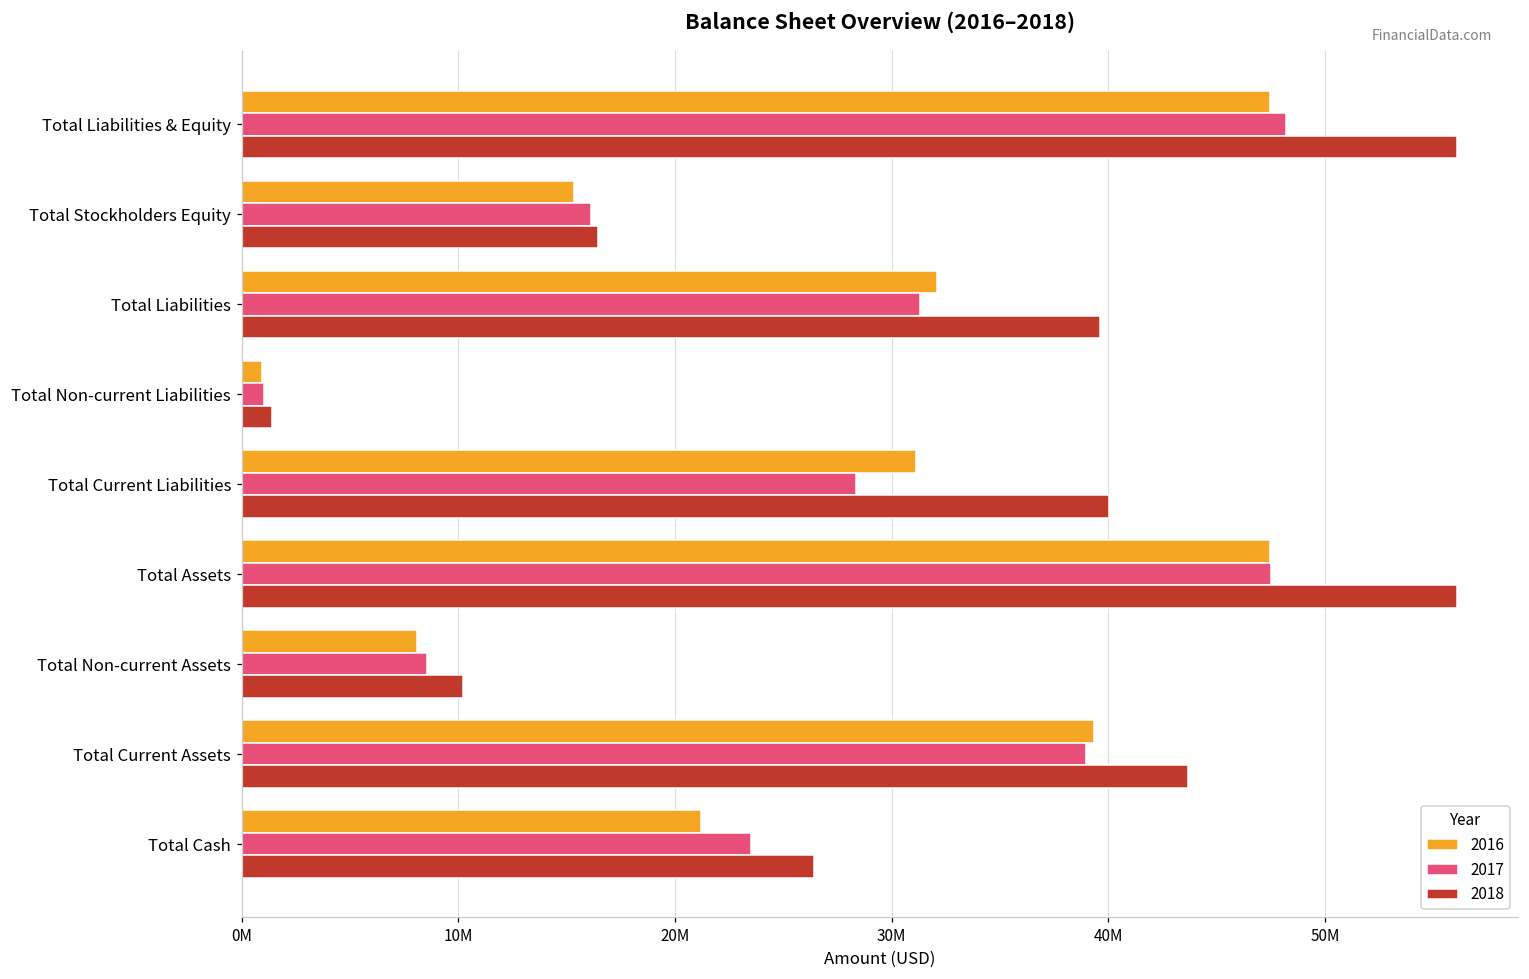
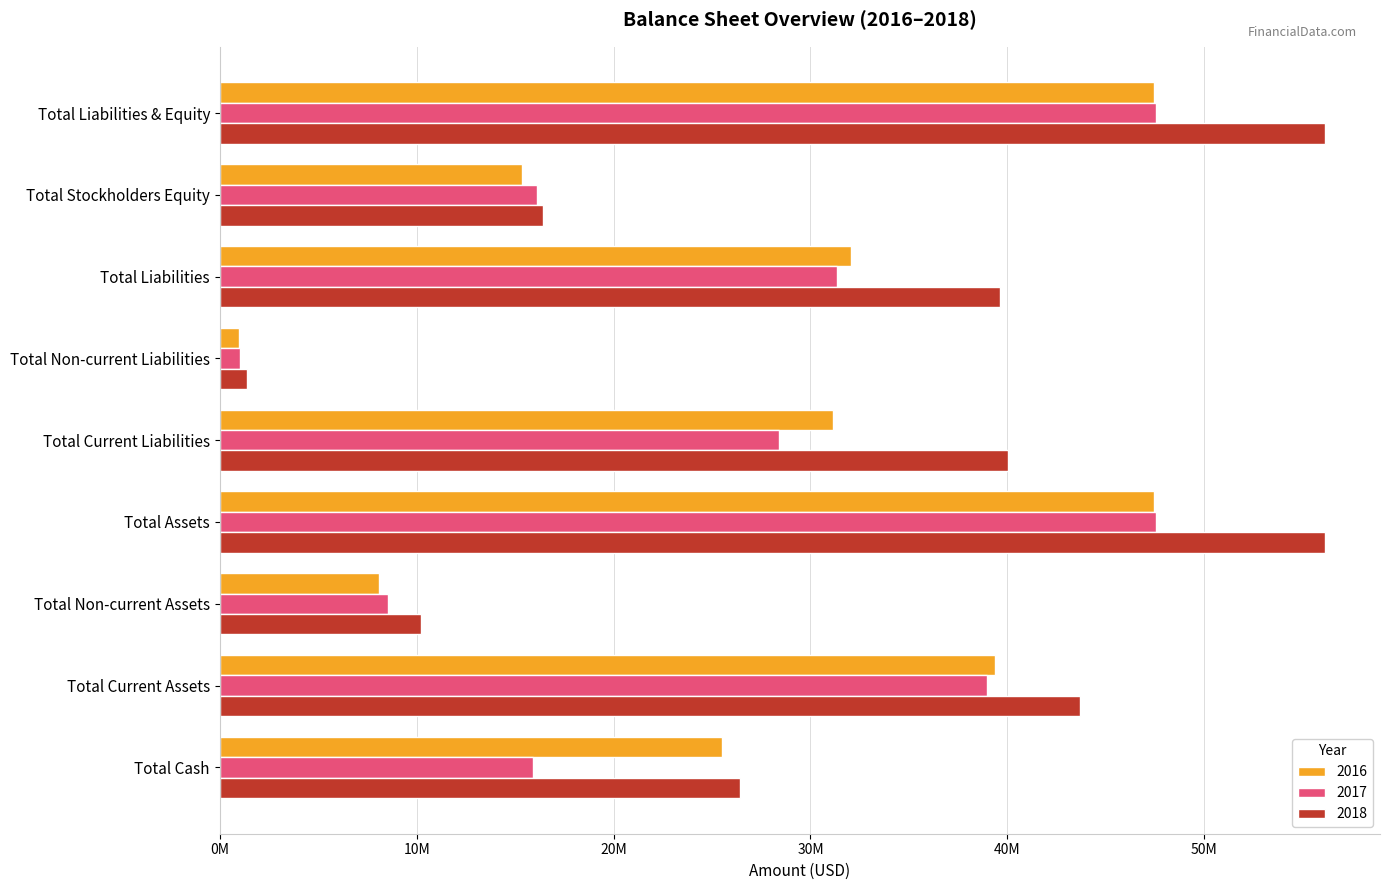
  {
    "2016": {
      "Total Liabilities & Equity": 47500000,
      "Total Stockholders Equity": 15300000,
      "Total Liabilities": 32100000,
      "Total Non-current Liabilities": 1000000,
      "Total Current Liabilities": 31100000,
      "Total Assets": 47500000,
      "Total Non-current Assets": 8100000,
      "Total Current Assets": 39300000,
-     "Total Cash": 21200000
+     "Total Cash": 25500000
    },
    "2017": {
-     "Total Liabilities & Equity": 48200000,
+     "Total Liabilities & Equity": 47500000,
      "Total Stockholders Equity": 16100000,
      "Total Liabilities": 31300000,
      "Total Non-current Liabilities": 1000000,
      "Total Current Liabilities": 28400000,
      "Total Assets": 47500000,
      "Total Non-current Assets": 8600000,
      "Total Current Assets": 39000000,
-     "Total Cash": 23500000
+     "Total Cash": 15900000
    },
    "2018": {
      "Total Liabilities & Equity": 56100000,
      "Total Stockholders Equity": 16400000,
      "Total Liabilities": 39600000,
      "Total Non-current Liabilities": 1400000,
      "Total Current Liabilities": 40000000,
      "Total Assets": 56100000,
      "Total Non-current Assets": 10200000,
      "Total Current Assets": 43700000,
      "Total Cash": 26400000
    }
  }
